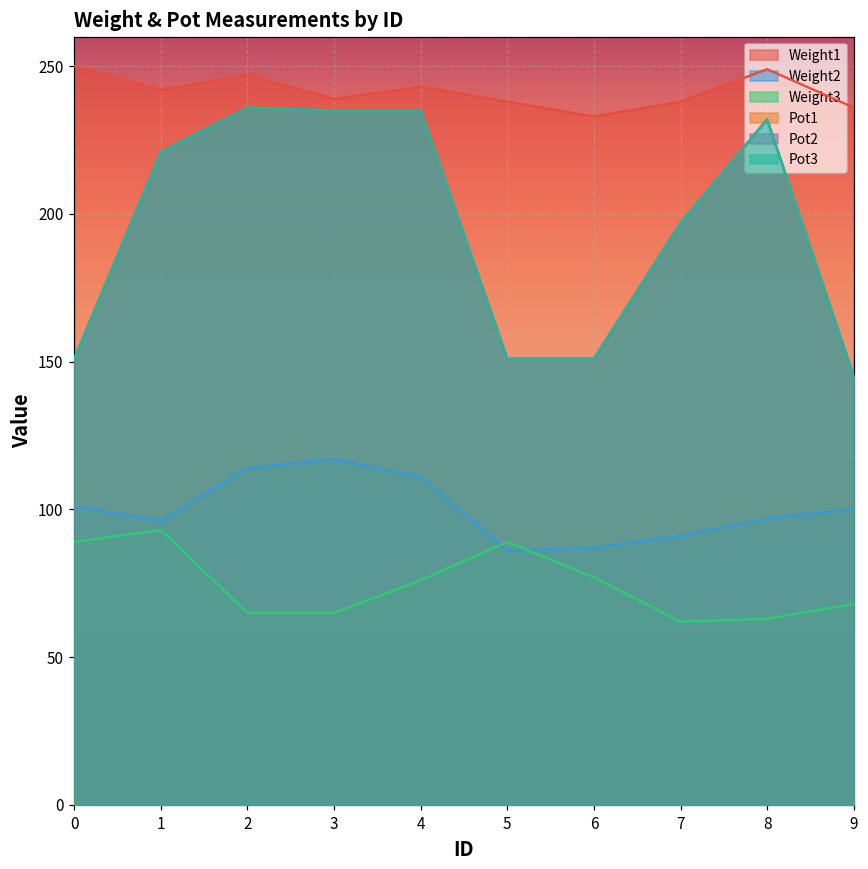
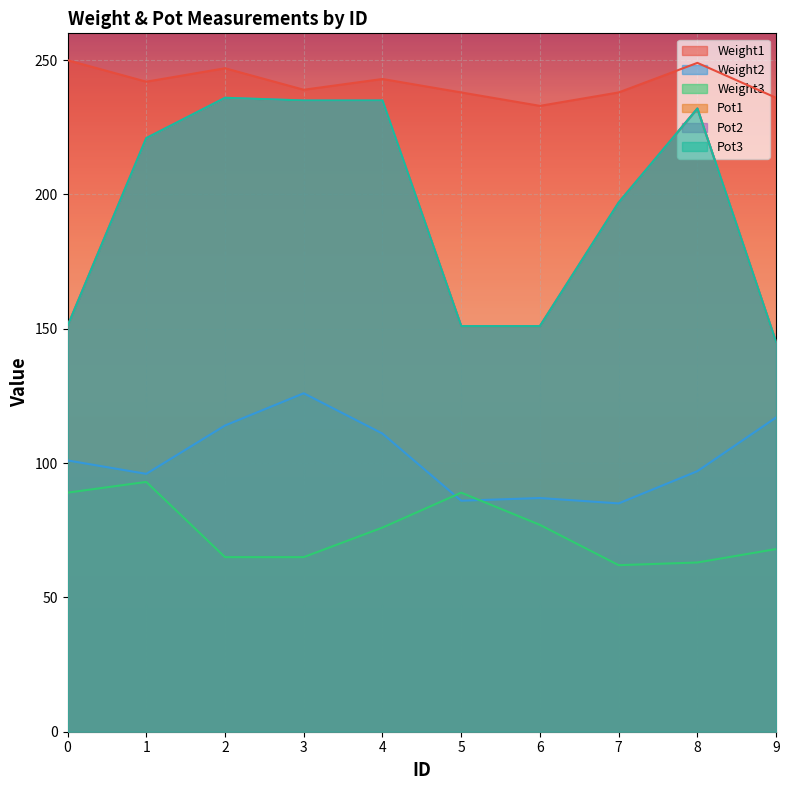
  {
    "Weight1": {
      "0": 250,
      "1": 242,
      "2": 247,
      "3": 239,
      "4": 243,
      "5": 238,
      "6": 233,
      "7": 238,
      "9": 236
    },
    "Weight2": {
      "0": 101,
      "1": 96,
      "2": 114,
-     "3": 117,
+     "3": 126,
      "4": 111,
      "5": 86,
      "6": 87,
-     "7": 91,
+     "7": 85,
      "8": 97,
-     "9": 100
+     "9": 117
    }
  }
